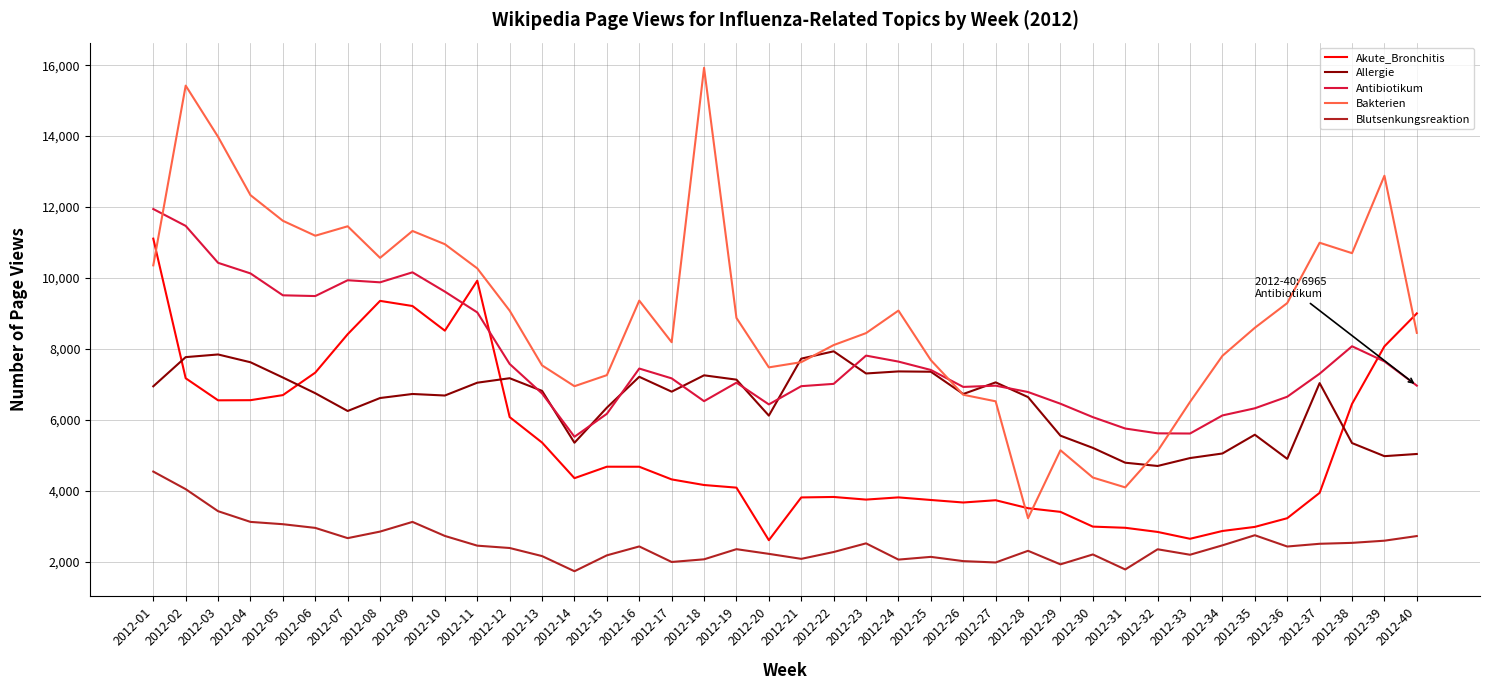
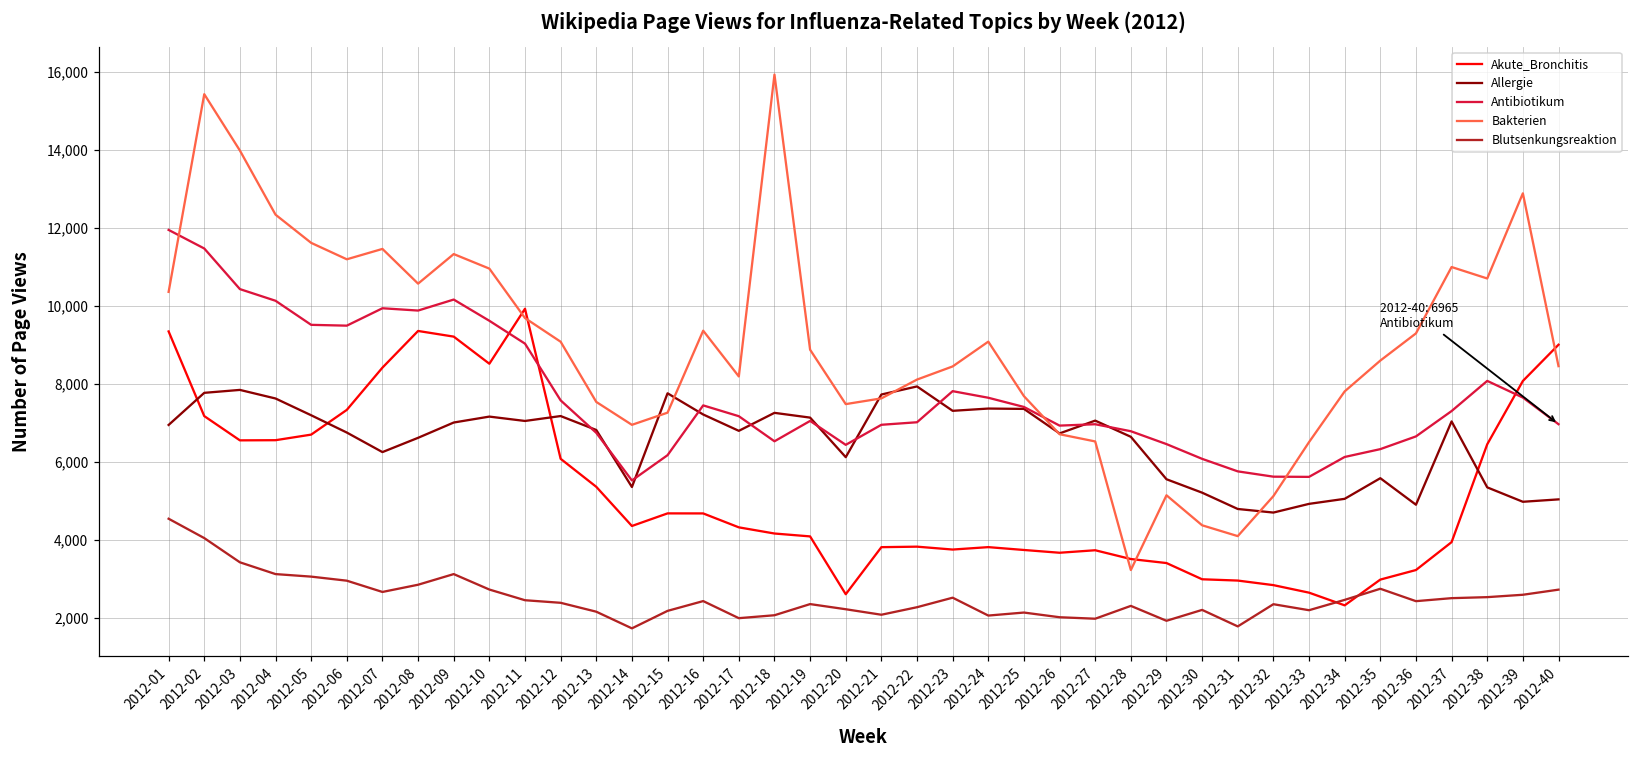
  {
    "Akute_Bronchitis": {
-     "2012-01": "11,100",
+     "2012-01": "9,300",
      "2012-02": "7,200",
      "2012-03": "6,600",
      "2012-04": "6,600",
      "2012-05": "6,700",
      "2012-06": "7,300",
      "2012-07": "8,400",
      "2012-08": "9,400",
      "2012-09": "9,200",
      "2012-10": "8,500",
      "2012-11": "9,900",
      "2012-12": "6,100",
      "2012-13": "5,400",
      "2012-14": "4,400",
      "2012-15": "4,700",
      "2012-16": "4,700",
      "2012-17": "4,300",
      "2012-18": "4,200",
      "2012-19": "4,100",
      "2012-20": "2,600",
      "2012-21": "3,800",
      "2012-22": "3,800",
      "2012-23": "3,800",
      "2012-24": "3,800",
      "2012-25": "3,700",
      "2012-26": "3,700",
      "2012-27": "3,700",
      "2012-28": "3,500",
      "2012-29": "3,400",
      "2012-30": "3,000",
      "2012-31": "3,000",
      "2012-32": "2,800",
      "2012-33": "2,600",
-     "2012-34": "2,900",
+     "2012-34": "2,300",
      "2012-35": "3,000",
      "2012-36": "3,200",
      "2012-37": "3,900",
      "2012-38": "6,500",
      "2012-40": "9,000"
    },
    "Allergie": {
      "2012-01": "6,900",
      "2012-02": "7,800",
      "2012-03": "7,800",
      "2012-04": "7,600",
      "2012-05": "7,200",
      "2012-06": "6,800",
      "2012-07": "6,300",
      "2012-08": "6,600",
-     "2012-09": "6,700",
-     "2012-10": "6,700",
+     "2012-09": "7,000",
+     "2012-10": "7,200",
      "2012-11": "7,000",
      "2012-12": "7,200",
      "2012-13": "6,800",
      "2012-14": "5,400",
-     "2012-15": "6,300",
+     "2012-15": "7,800",
      "2012-16": "7,200",
      "2012-17": "6,800",
      "2012-18": "7,300",
      "2012-19": "7,100",
      "2012-20": "6,100",
      "2012-21": "7,700",
      "2012-22": "7,900",
      "2012-23": "7,300",
      "2012-24": "7,400",
      "2012-27": "7,100",
      "2012-28": "6,600",
      "2012-29": "5,600",
      "2012-30": "5,200",
      "2012-31": "4,800",
      "2012-32": "4,700",
      "2012-33": "4,900",
      "2012-34": "5,100",
      "2012-35": "5,600",
      "2012-36": "4,900",
      "2012-38": "5,300",
      "2012-39": "5,000",
      "2012-40": "5,000"
    },
    "Bakterien": {
      "2012-01": "10,400",
      "2012-02": "15,400",
      "2012-03": "14,000",
      "2012-04": "12,300",
      "2012-05": "11,600",
      "2012-06": "11,200",
      "2012-07": "11,500",
      "2012-08": "10,600",
      "2012-09": "11,300",
      "2012-10": "11,000",
-     "2012-11": "10,300",
+     "2012-11": "9,700",
      "2012-12": "9,100",
      "2012-13": "7,500",
      "2012-14": "6,900",
      "2012-15": "7,300",
      "2012-16": "9,400",
      "2012-17": "8,200",
      "2012-18": "15,900",
      "2012-19": "8,900",
      "2012-20": "7,500",
      "2012-21": "7,600",
      "2012-22": "8,100",
      "2012-23": "8,400",
      "2012-24": "9,100",
      "2012-25": "7,700",
      "2012-27": "6,500",
      "2012-28": "3,200",
      "2012-29": "5,100",
      "2012-30": "4,400",
      "2012-31": "4,100",
      "2012-32": "5,100",
      "2012-33": "6,500",
      "2012-34": "7,800",
      "2012-37": "11,000",
      "2012-38": "10,700",
      "2012-39": "12,900",
      "2012-40": "8,500"
    }
  }
